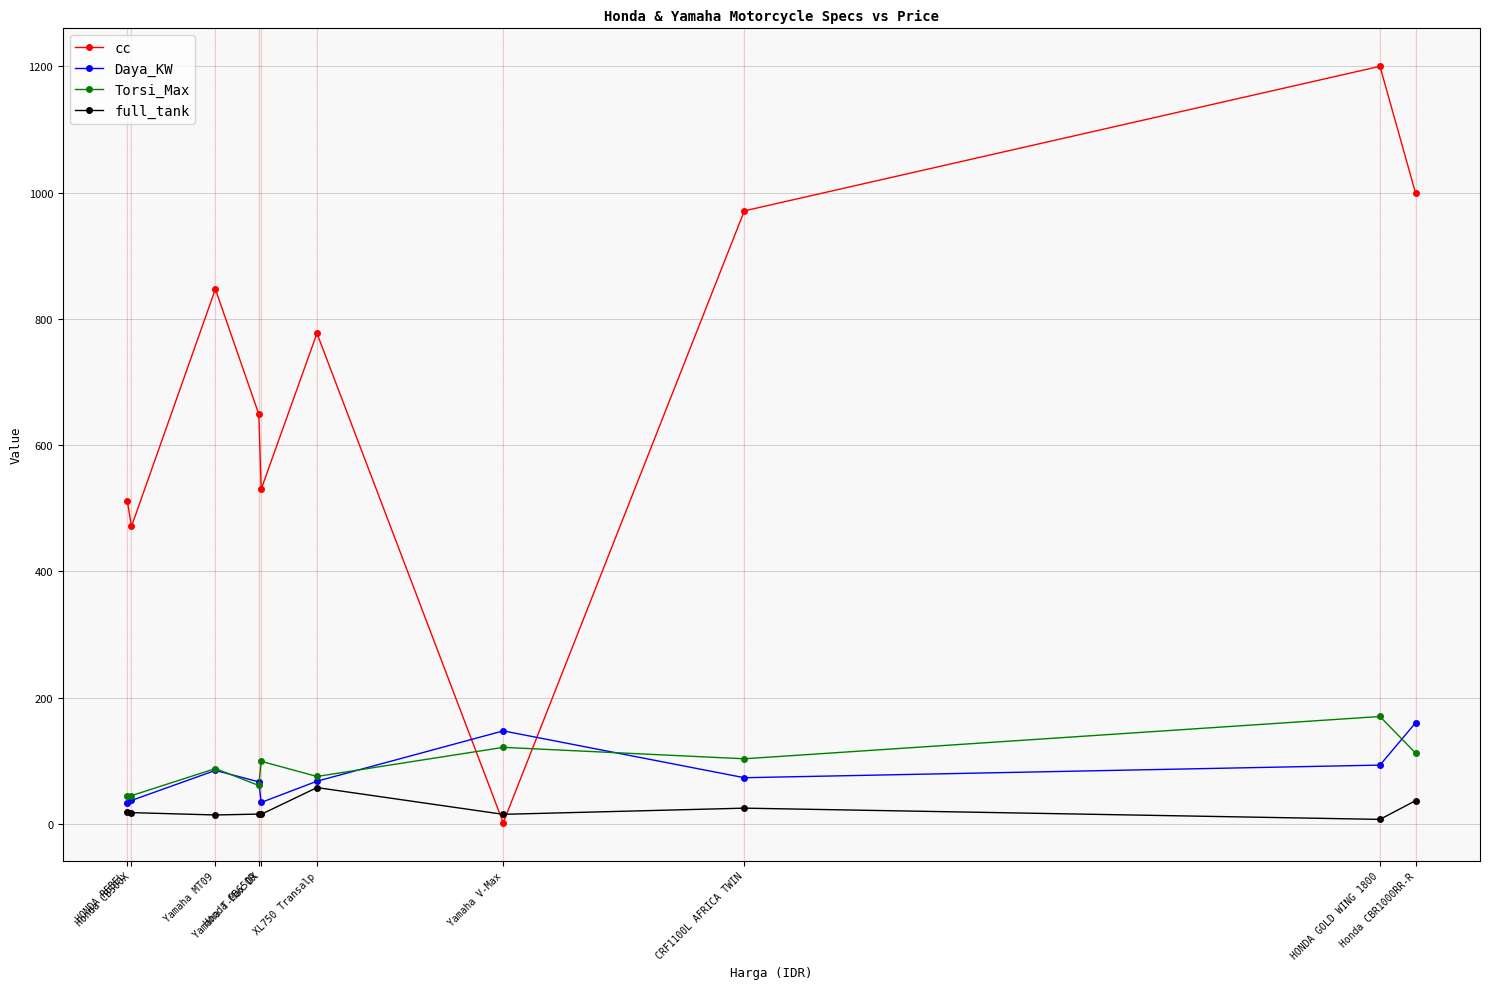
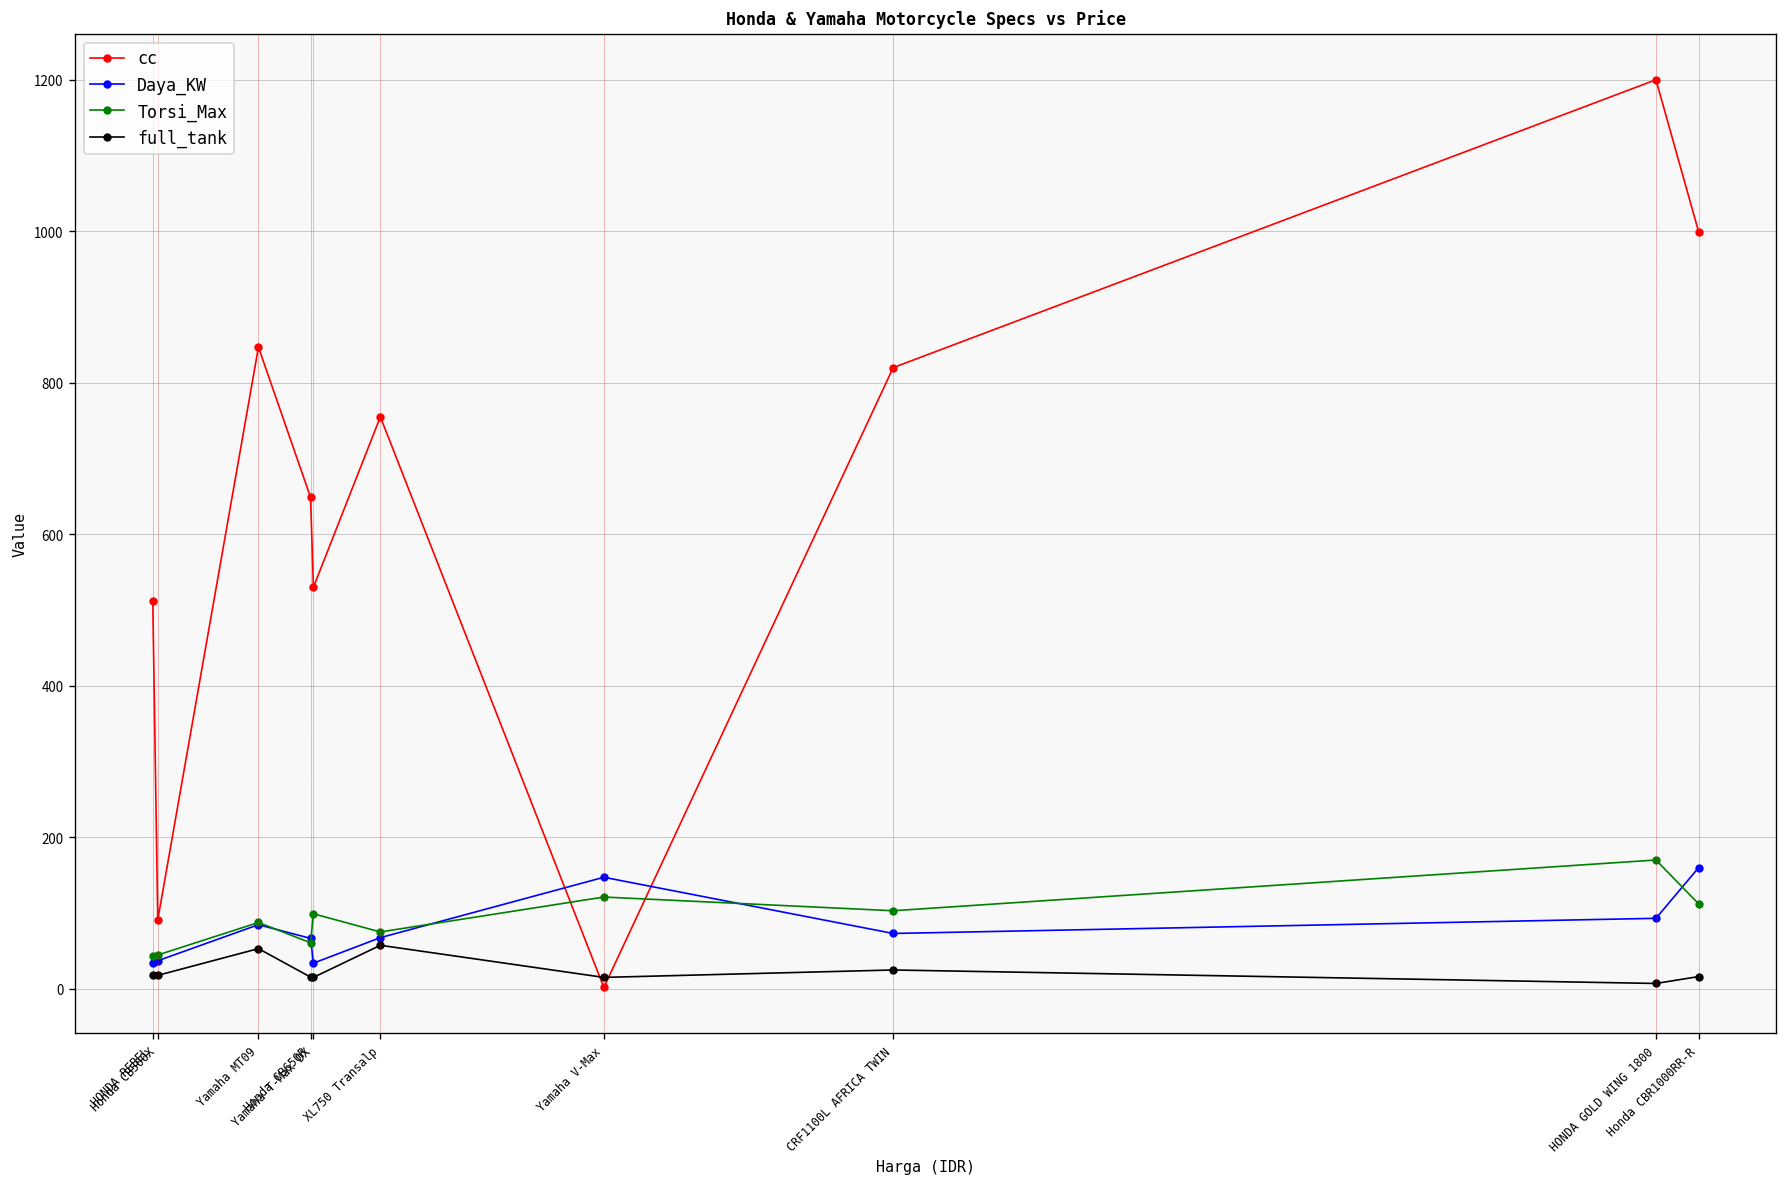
  {
    "cc": {
      "HONDA REBEL": 510,
-     "Honda CB500X": 470,
+     "Honda CB500X": 90,
      "Yamaha MT09": 850,
      "Honda CB650R": 650,
      "Yamaha T-Max DX": 530,
-     "XL750 Transalp": 780,
+     "XL750 Transalp": 760,
      "Yamaha V-Max": 0,
-     "CRF1100L AFRICA TWIN": 970,
+     "CRF1100L AFRICA TWIN": 820,
      "HONDA GOLD WING 1800": 1200,
      "Honda CBR1000RR-R": 1000
    },
    "Daya_KW": {
      "HONDA REBEL": 30,
      "Honda CB500X": 40,
      "Honda CB650R": 70,
      "Yamaha T-Max DX": 30,
      "XL750 Transalp": 70,
      "Yamaha V-Max": 150,
      "CRF1100L AFRICA TWIN": 70,
      "HONDA GOLD WING 1800": 90,
      "Honda CBR1000RR-R": 160
    },
    "Torsi_Max": {
      "HONDA REBEL": 40,
      "Honda CB500X": 40,
      "Honda CB650R": 60,
      "Yamaha T-Max DX": 100,
      "XL750 Transalp": 80,
      "Yamaha V-Max": 120,
      "CRF1100L AFRICA TWIN": 100,
      "HONDA GOLD WING 1800": 170,
      "Honda CBR1000RR-R": 110
    },
    "full_tank": {
      "HONDA REBEL": 20,
      "Honda CB500X": 20,
-     "Yamaha MT09": 10,
+     "Yamaha MT09": 50,
      "Honda CB650R": 20,
      "Yamaha T-Max DX": 20,
      "XL750 Transalp": 60,
      "Yamaha V-Max": 20,
      "CRF1100L AFRICA TWIN": 20,
      "HONDA GOLD WING 1800": 10,
-     "Honda CBR1000RR-R": 40
+     "Honda CBR1000RR-R": 20
    }
  }
